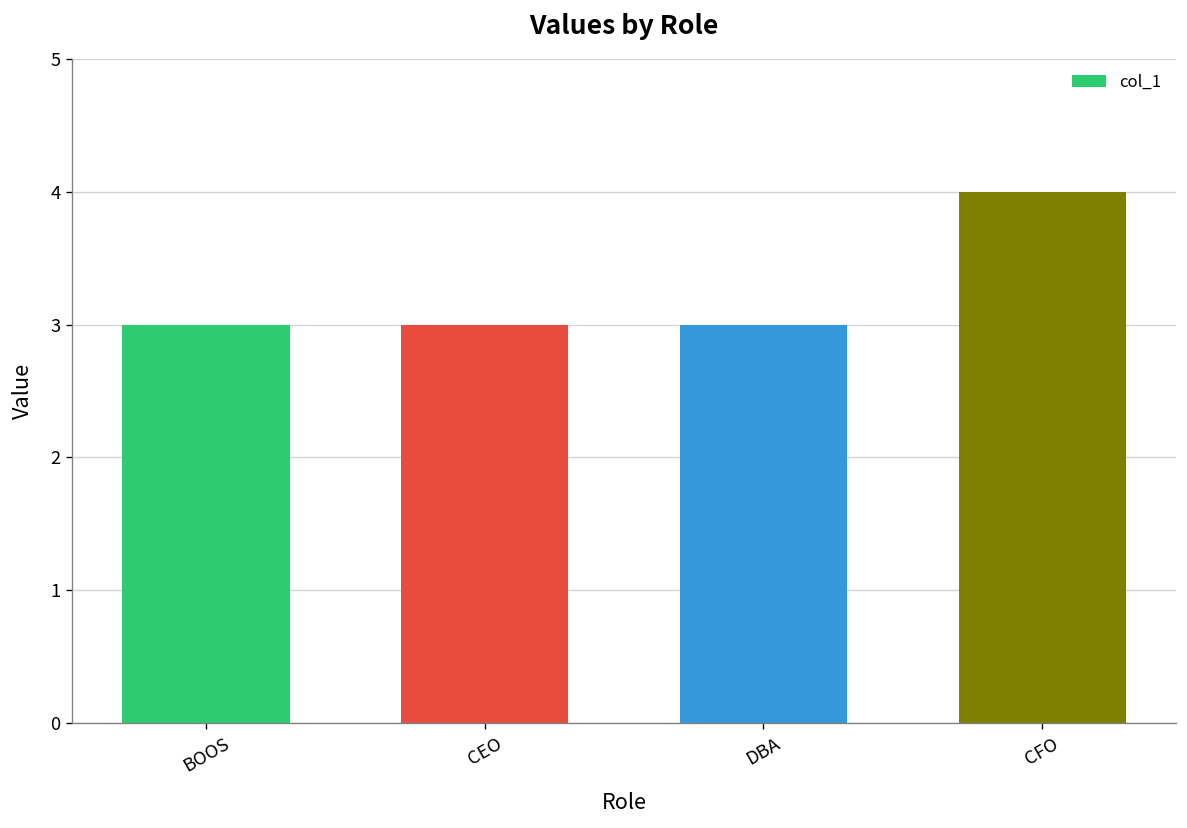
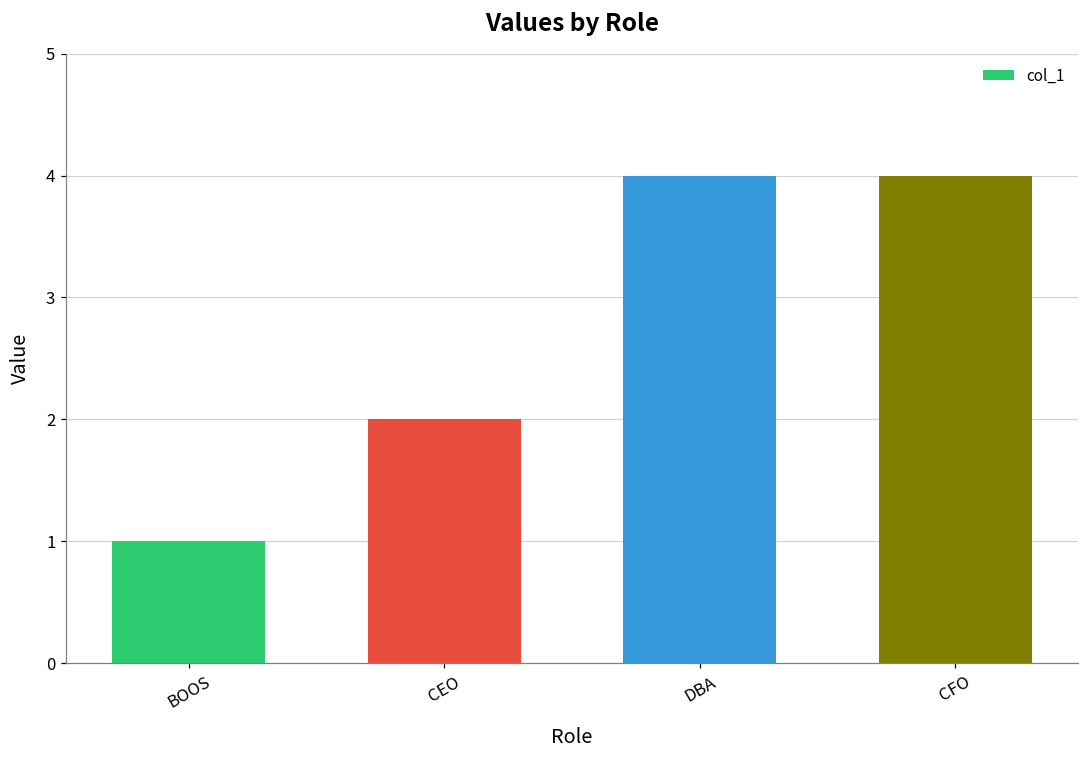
  {
-   "BOOS": 3,
-   "CEO": 3,
-   "DBA": 3,
+   "BOOS": 1,
+   "CEO": 2,
+   "DBA": 4,
    "CFO": 4
  }
